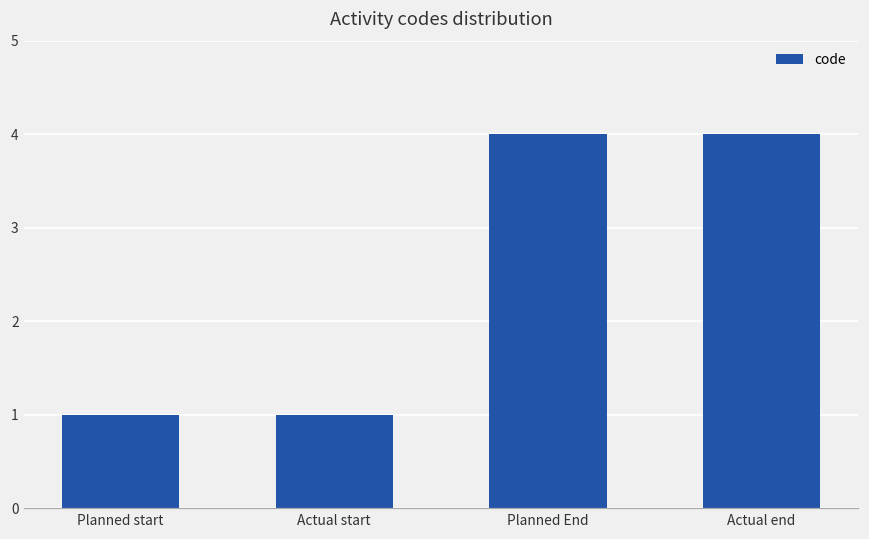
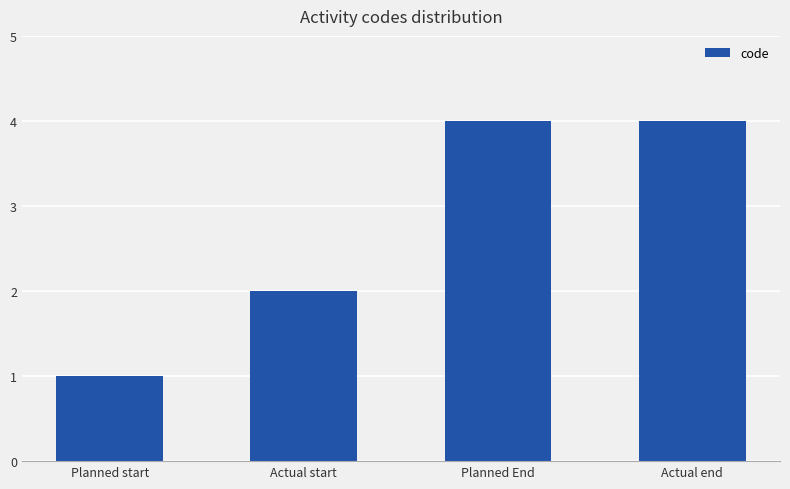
  {
    "Planned start": 1,
-   "Actual start": 1,
+   "Actual start": 2,
    "Planned End": 4,
    "Actual end": 4
  }
